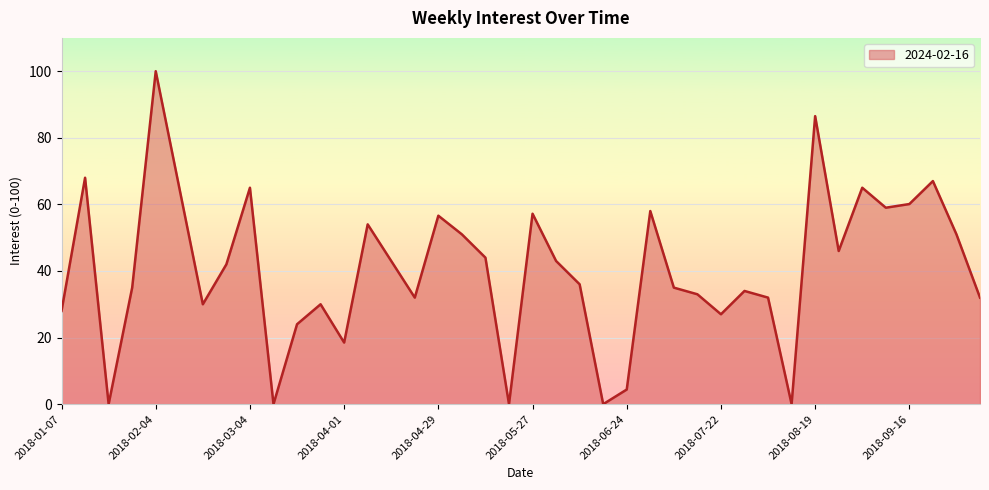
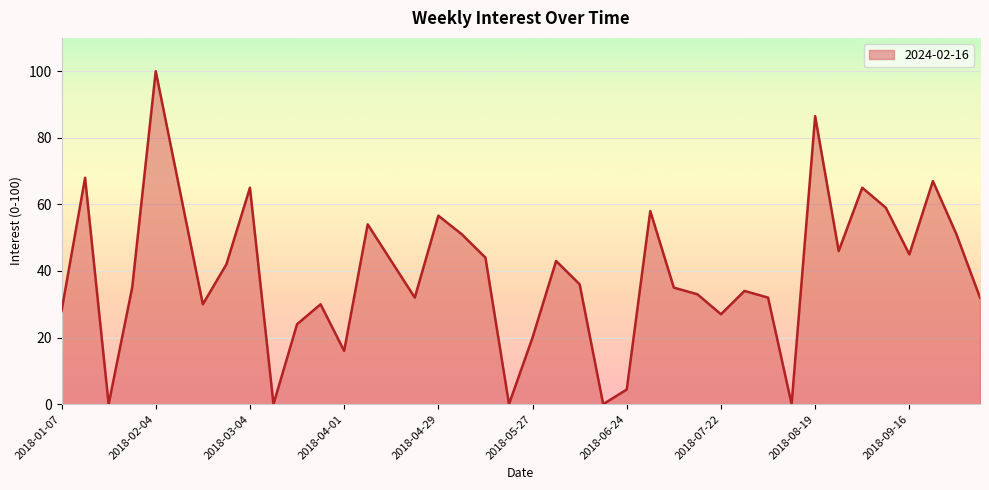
  {
    "2018-01-07": 28,
    "2018-02-04": 100,
    "2018-03-04": 65,
-   "2018-04-01": 19,
+   "2018-04-01": 16,
    "2018-04-29": 57,
-   "2018-05-27": 57,
+   "2018-05-27": 20,
    "2018-06-24": 4,
    "2018-07-22": 27,
    "2018-08-19": 87,
-   "2018-09-16": 60
+   "2018-09-16": 45
  }
